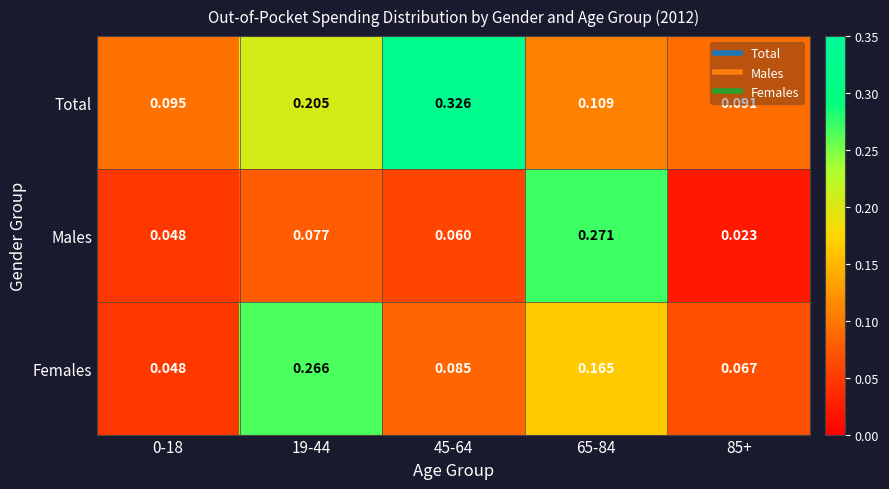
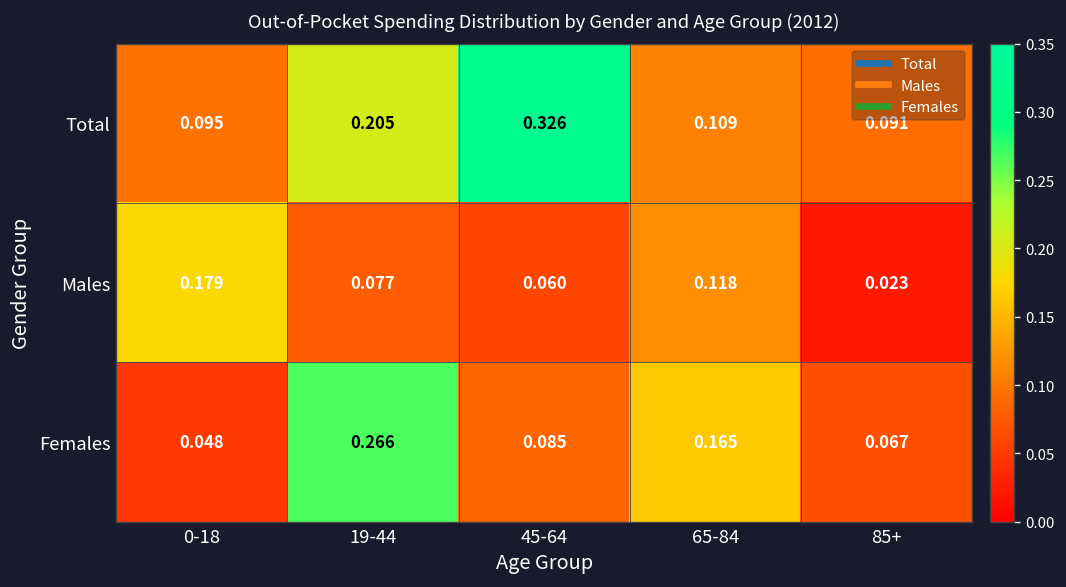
  {
    "Total": {
      "0-18": 0.095,
      "19-44": 0.205,
      "45-64": 0.326,
      "65-84": 0.109
    },
    "Males": {
-     "0-18": 0.048,
+     "0-18": 0.179,
      "19-44": 0.077,
      "45-64": 0.060,
-     "65-84": 0.271,
+     "65-84": 0.118,
      "85+": 0.023
    },
    "Females": {
      "0-18": 0.048,
      "19-44": 0.266,
      "45-64": 0.085,
      "65-84": 0.165,
      "85+": 0.067
    }
  }
